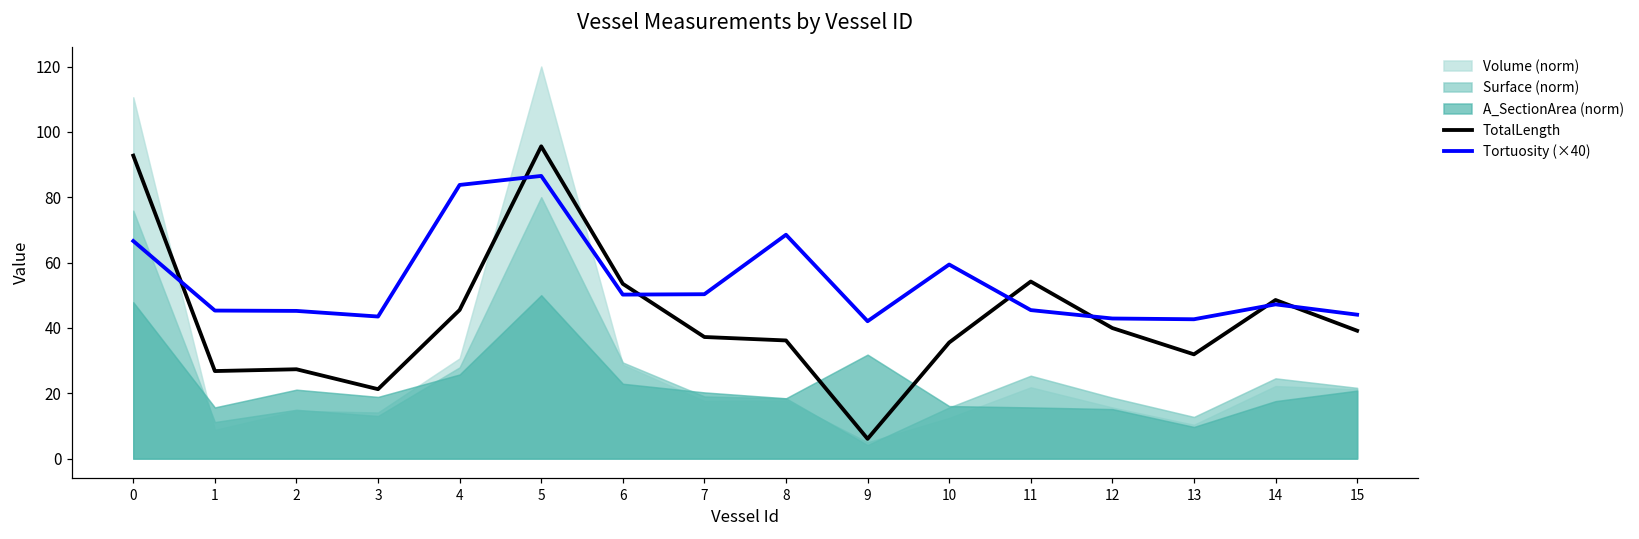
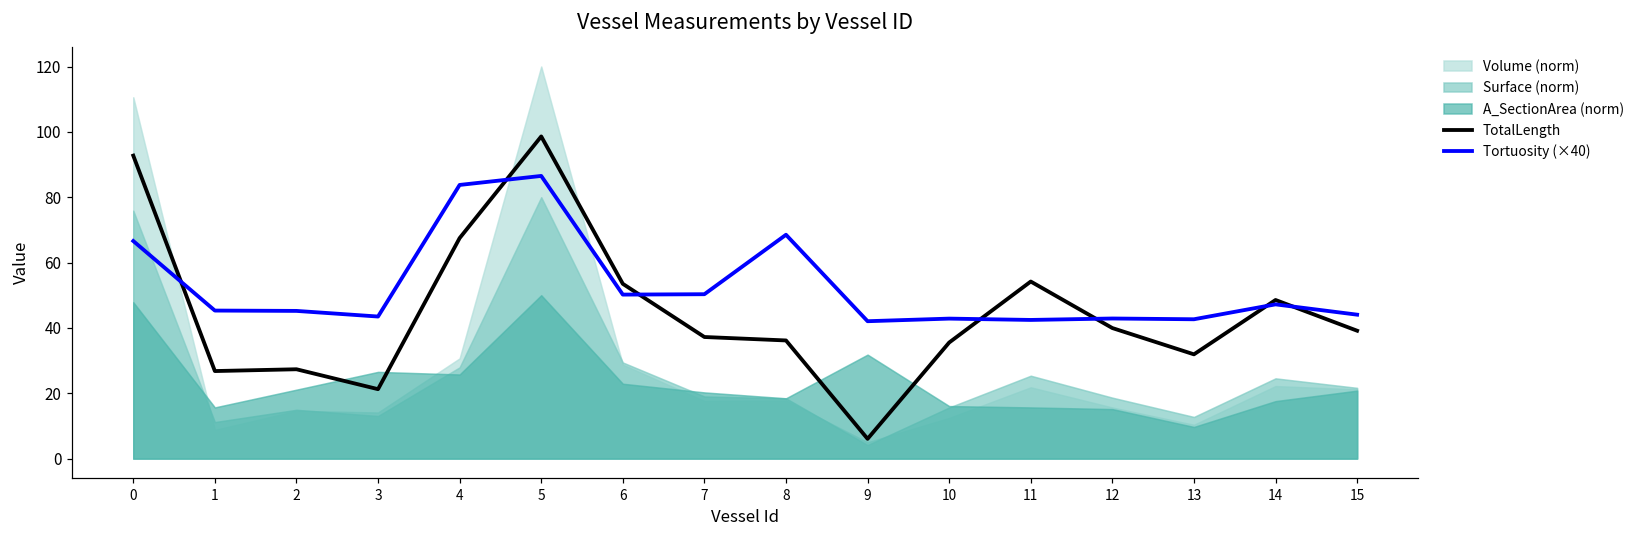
  {
    "TotalLength": {
      "0": 93,
      "1": 27,
      "2": 27,
      "3": 21,
-     "4": 45,
-     "5": 96,
+     "4": 67,
+     "5": 99,
      "6": 53,
      "7": 37,
      "8": 36,
      "9": 6,
      "10": 36,
      "11": 54,
      "12": 40,
      "13": 32,
      "14": 49,
      "15": 39
    },
    "Tortuosity (×40)": {
      "0": 67,
      "1": 45,
      "2": 45,
      "3": 43,
      "4": 84,
      "5": 87,
      "6": 50,
      "7": 50,
      "8": 69,
      "9": 42,
-     "10": 59,
-     "11": 45,
+     "10": 43,
+     "11": 42,
      "12": 43,
      "13": 43,
      "14": 47,
      "15": 44
    },
    "A_SectionArea (norm)": {
      "0": 48,
      "1": 16,
      "2": 21,
-     "3": 19,
+     "3": 27,
      "4": 26,
      "5": 50,
      "6": 23,
      "7": 20,
      "9": 32,
      "11": 16,
      "14": 18
    }
  }
